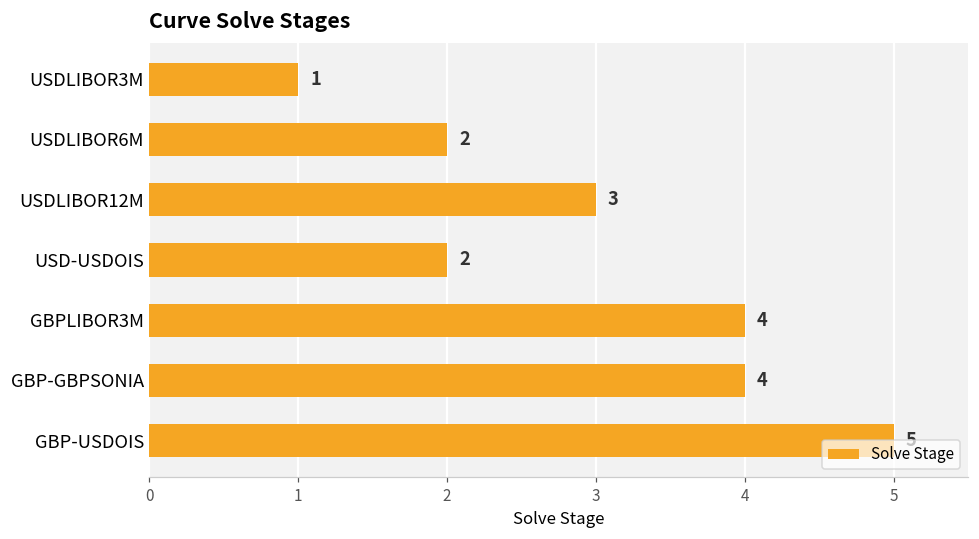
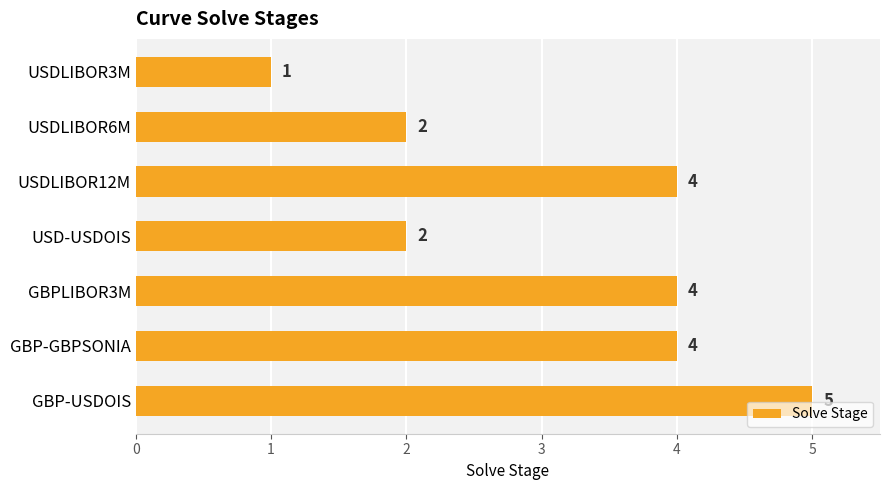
  {
    "USDLIBOR3M": 1,
    "USDLIBOR6M": 2,
-   "USDLIBOR12M": 3,
+   "USDLIBOR12M": 4,
    "USD-USDOIS": 2,
    "GBPLIBOR3M": 4,
    "GBP-GBPSONIA": 4
  }
